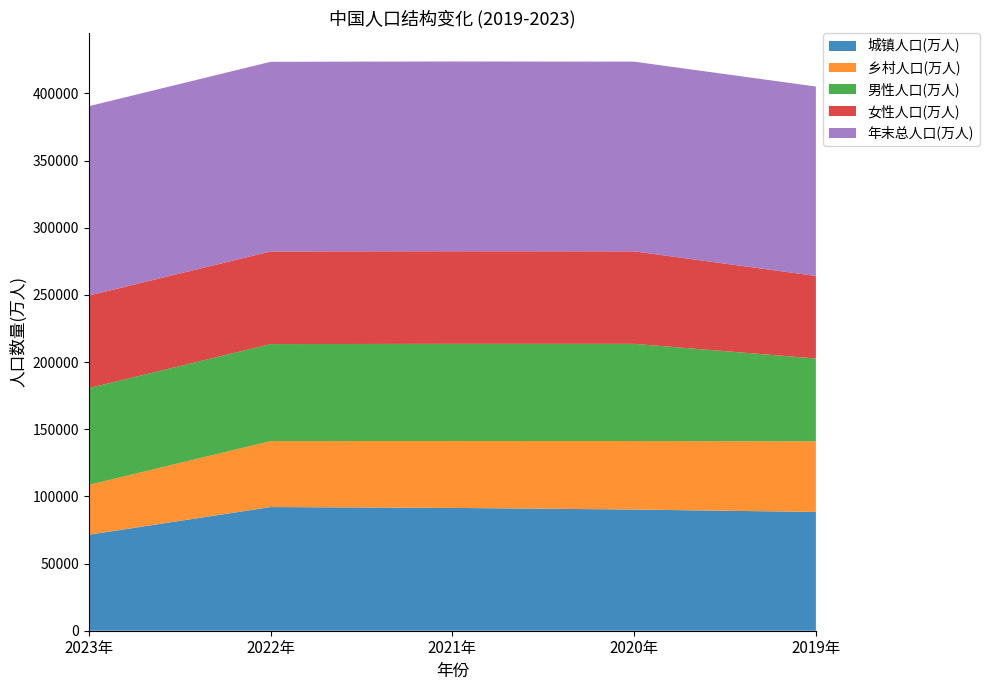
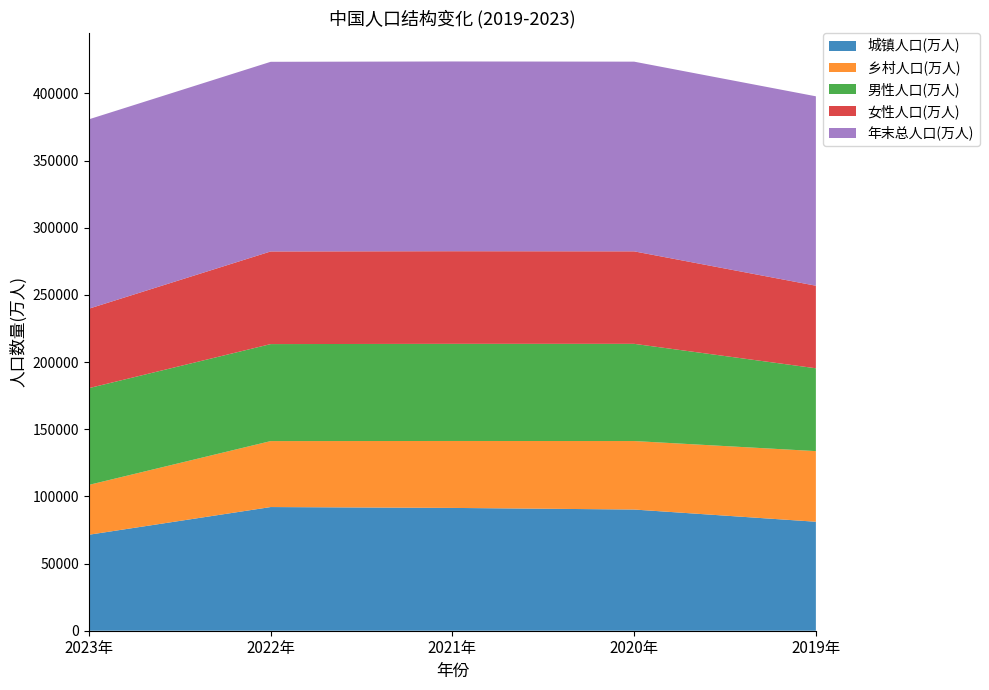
  {
    "城镇人口(万人)": {
      "2023年": 71000,
      "2022年": 92000,
      "2021年": 91000,
      "2020年": 90000,
-     "2019年": 88000
+     "2019年": 81000
    },
    "乡村人口(万人)": {
      "2023年": 37000,
      "2022年": 49000,
      "2021年": 50000,
      "2020年": 51000,
      "2019年": 53000
    },
    "男性人口(万人)": {
      "2023年": 72000,
      "2022年": 72000,
      "2021年": 72000,
      "2020年": 72000,
      "2019年": 62000
    },
    "女性人口(万人)": {
-     "2023年": 69000,
+     "2023年": 59000,
      "2022年": 69000,
      "2021年": 69000,
      "2020年": 69000,
      "2019年": 61000
    },
    "年末总人口(万人)": {
      "2023年": 141000,
      "2022年": 141000,
      "2021年": 141000,
      "2020年": 141000,
      "2019年": 141000
    }
  }
